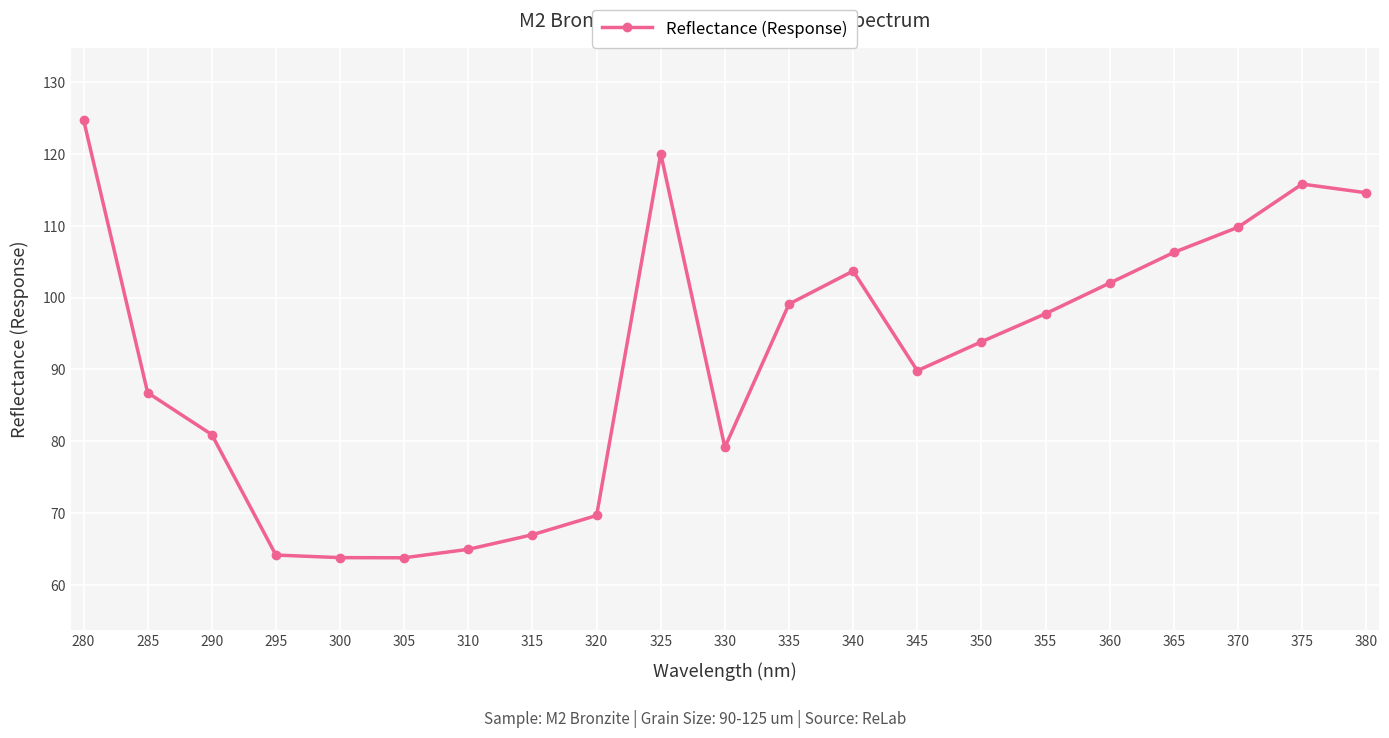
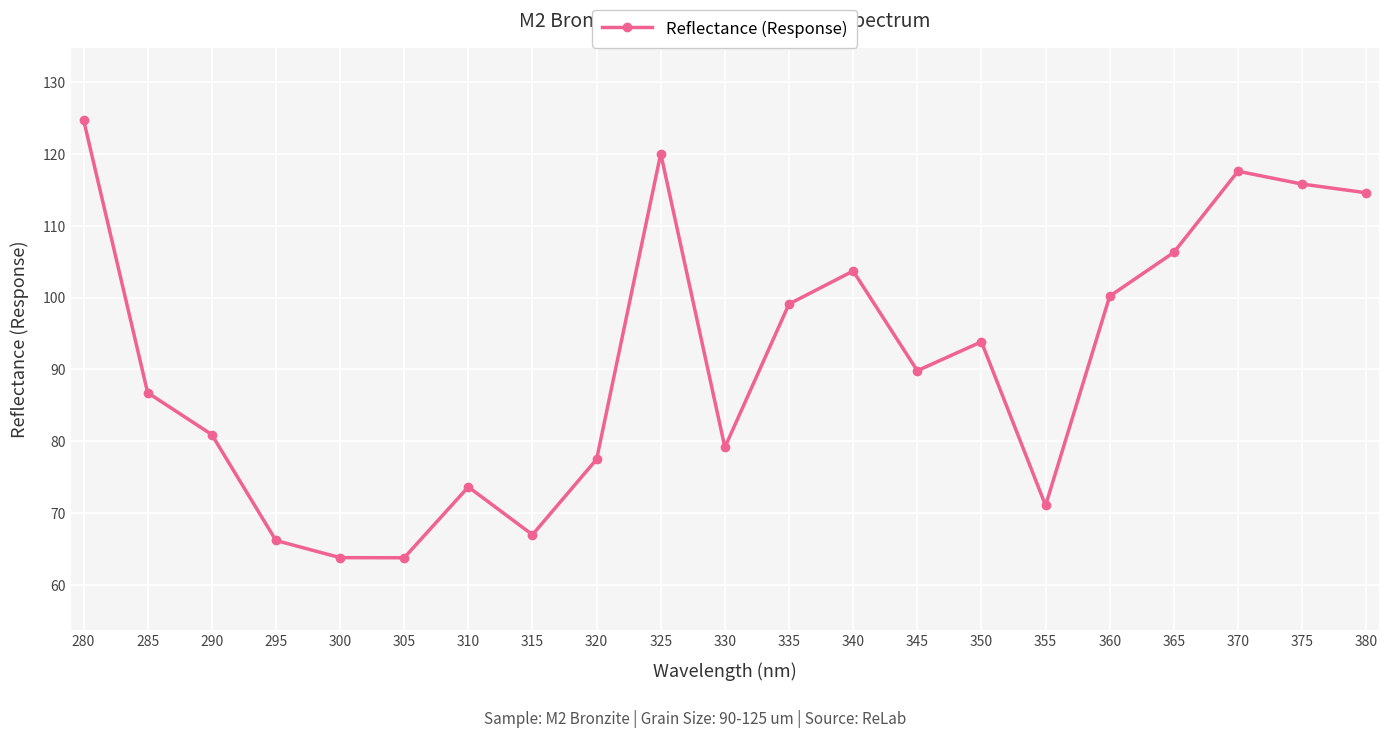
  {
    "280": 125,
    "285": 87,
    "290": 81,
-   "295": 64,
+   "295": 66,
    "300": 64,
    "305": 64,
-   "310": 65,
+   "310": 74,
    "315": 67,
-   "320": 70,
+   "320": 77,
    "325": 120,
    "330": 79,
    "335": 99,
    "340": 104,
    "345": 90,
    "350": 94,
-   "355": 98,
-   "360": 102,
+   "355": 71,
+   "360": 100,
    "365": 106,
-   "370": 110,
+   "370": 118,
    "375": 116,
    "380": 115
  }
